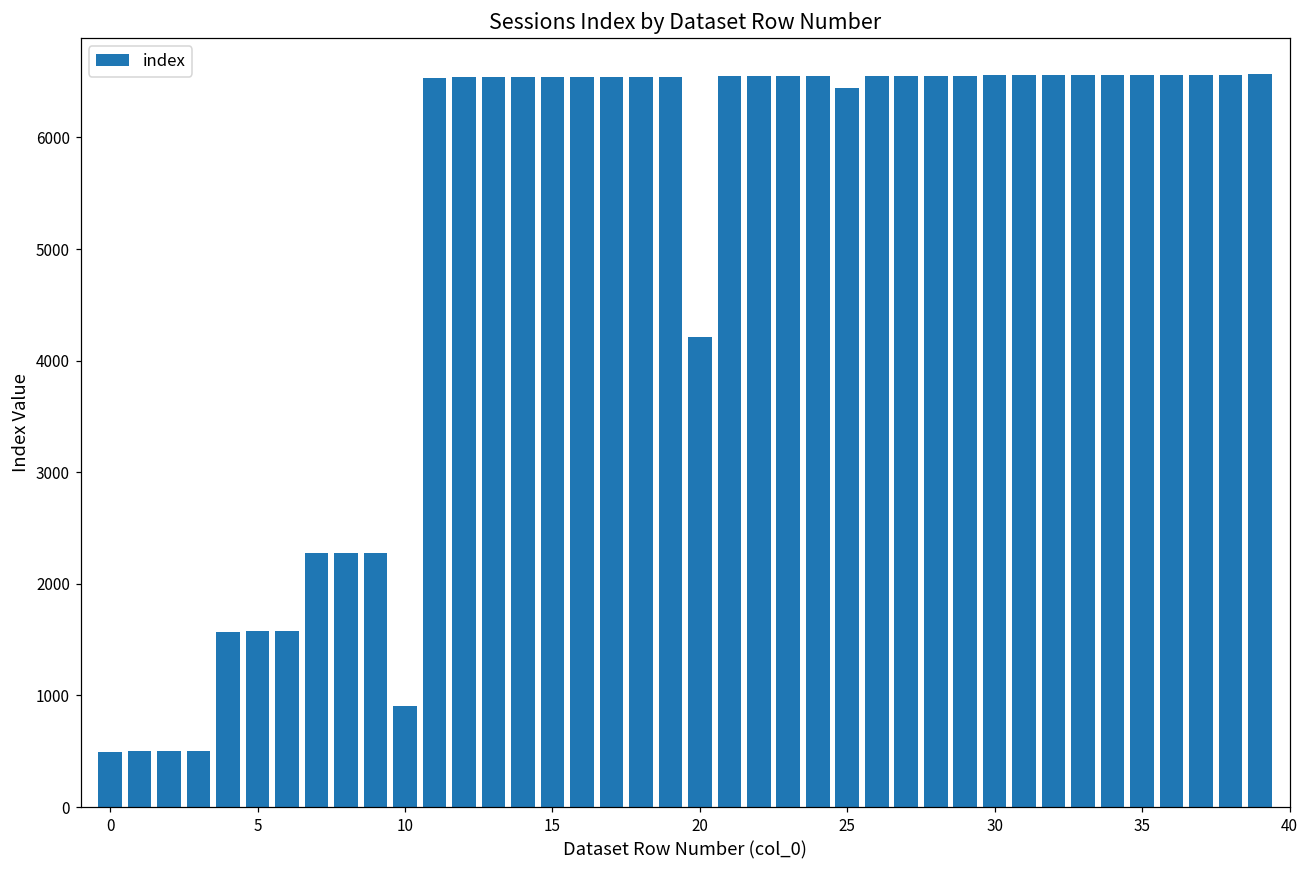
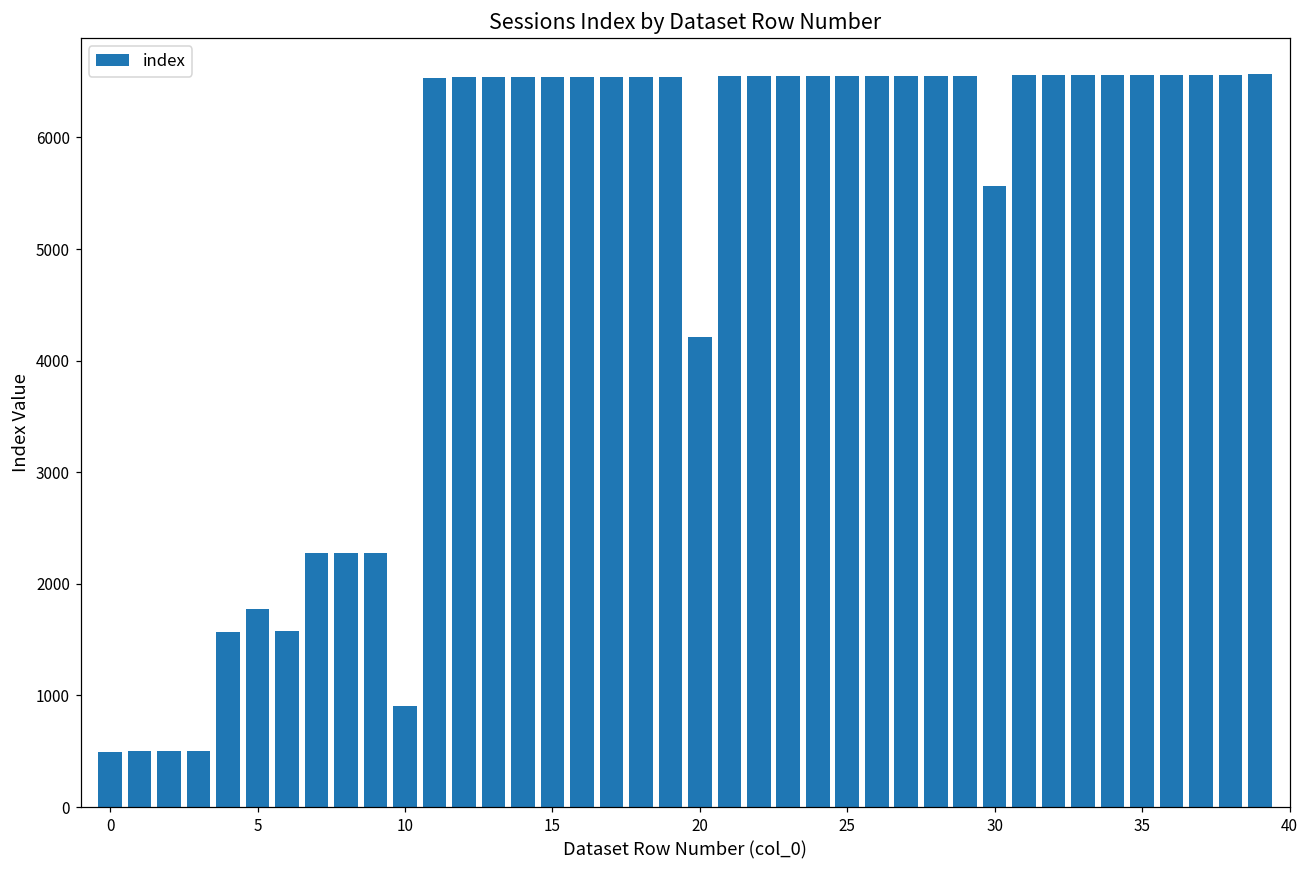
  {
    "0": 500,
-   "5": 1570,
+   "5": 1780,
    "10": 900,
    "15": 6540,
    "20": 4210,
-   "25": 6440,
-   "30": 6560,
+   "25": 6550,
+   "30": 5560,
    "35": 6560
  }
